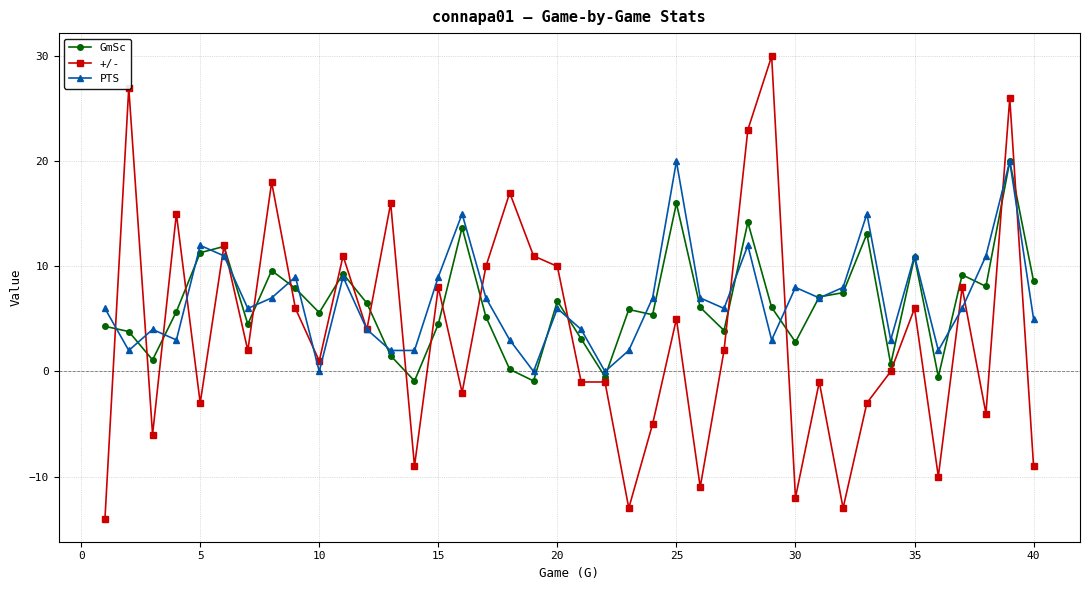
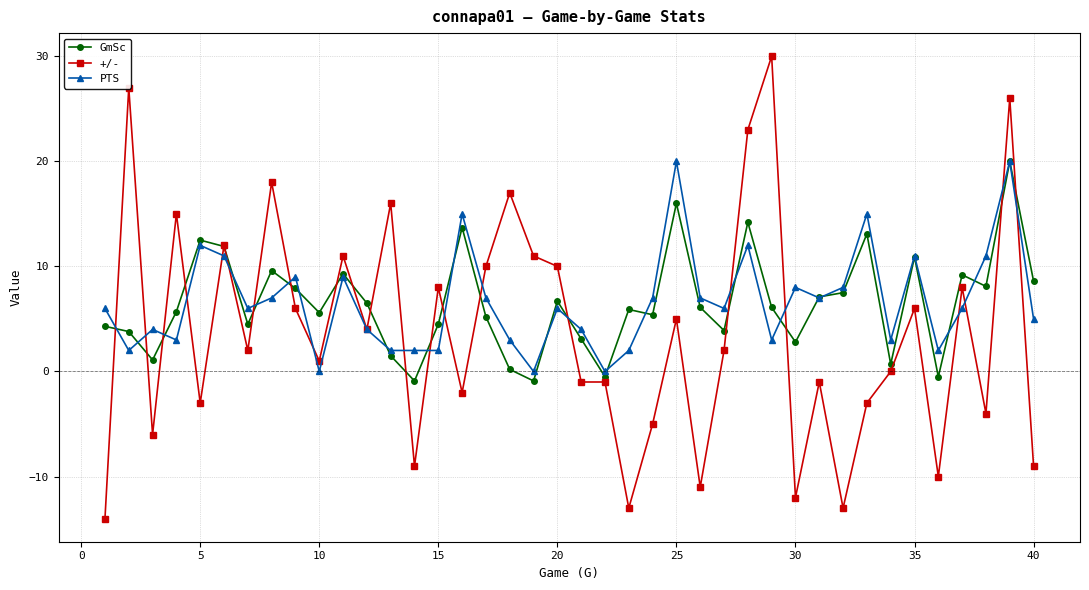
  {
    "GmSc": {
-     "5": 11.3,
+     "5": 12.5,
      "10": 5.6,
      "15": 4.5,
      "20": 6.7,
      "25": 16.0,
      "30": 2.8,
      "40": 8.6
    },
    "+/-": {
      "5": -3.0,
      "10": 1.0,
      "15": 8.0,
      "20": 10.0,
      "25": 5.0,
      "30": -12.0,
      "35": 6.0,
      "40": -9.0
    },
    "PTS": {
      "5": 12,
      "10": 0,
-     "15": 9,
+     "15": 2,
      "20": 6,
      "25": 20,
      "30": 8,
      "40": 5
    }
  }
